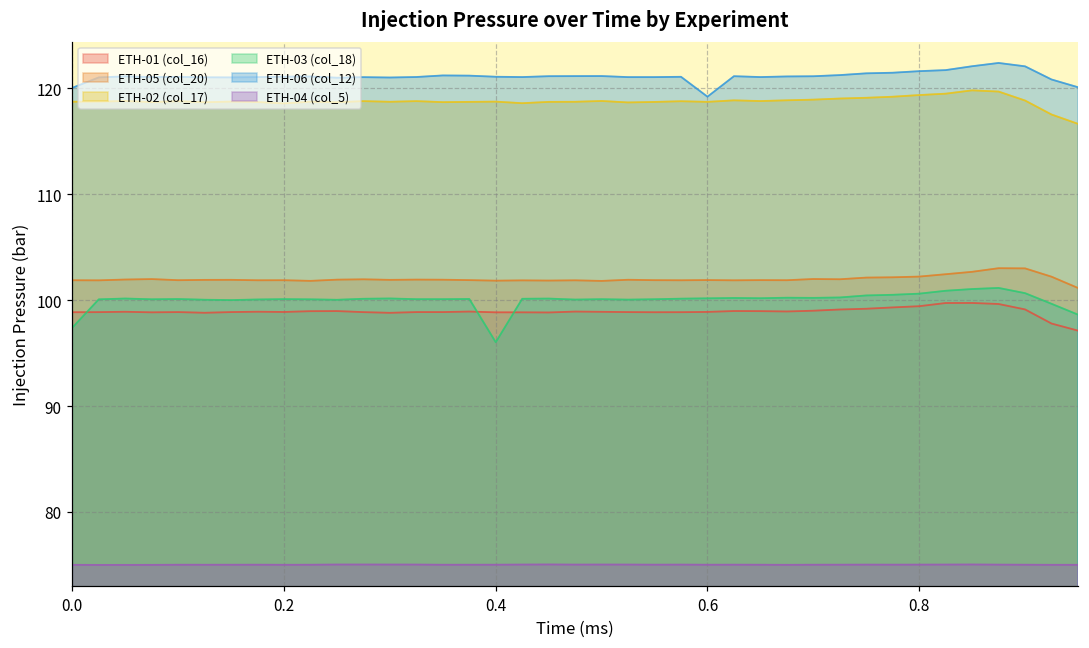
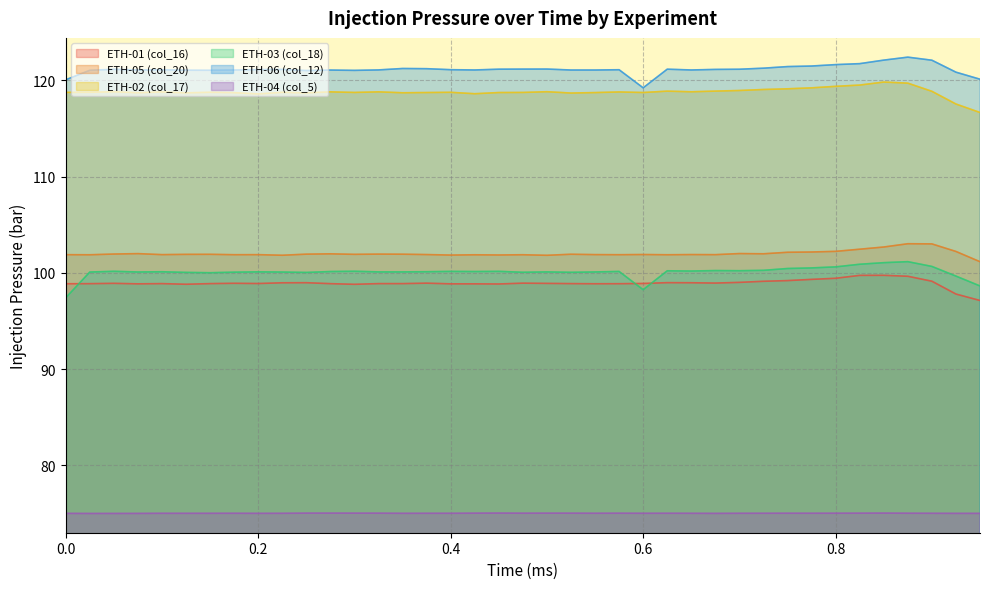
  {
    "ETH-03 (col_18)": {
      "0.0": 97,
      "0.2": 100,
-     "0.4": 96,
-     "0.6": 100,
+     "0.4": 100,
+     "0.6": 98,
      "0.8": 101
    },
    "ETH-06 (col_12)": {
      "0.0": 120,
      "0.4": 121,
      "0.6": 119,
      "0.8": 122
    },
    "ETH-04 (col_5)": {
      "0.0": 75,
      "0.2": 75,
      "0.4": 75,
      "0.6": 75,
      "0.8": 75
    }
  }
